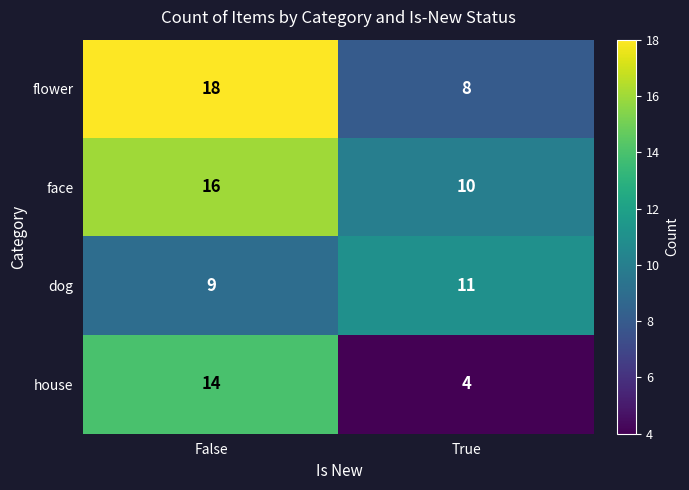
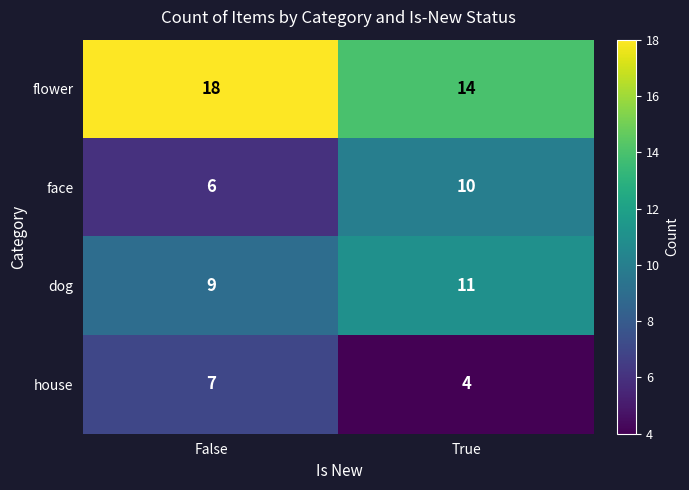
  {
    "flower": {
      "False": 18,
-     "True": 8
+     "True": 14
    },
    "face": {
-     "False": 16,
+     "False": 6,
      "True": 10
    },
    "dog": {
      "False": 9,
      "True": 11
    },
    "house": {
-     "False": 14,
+     "False": 7,
      "True": 4
    }
  }
